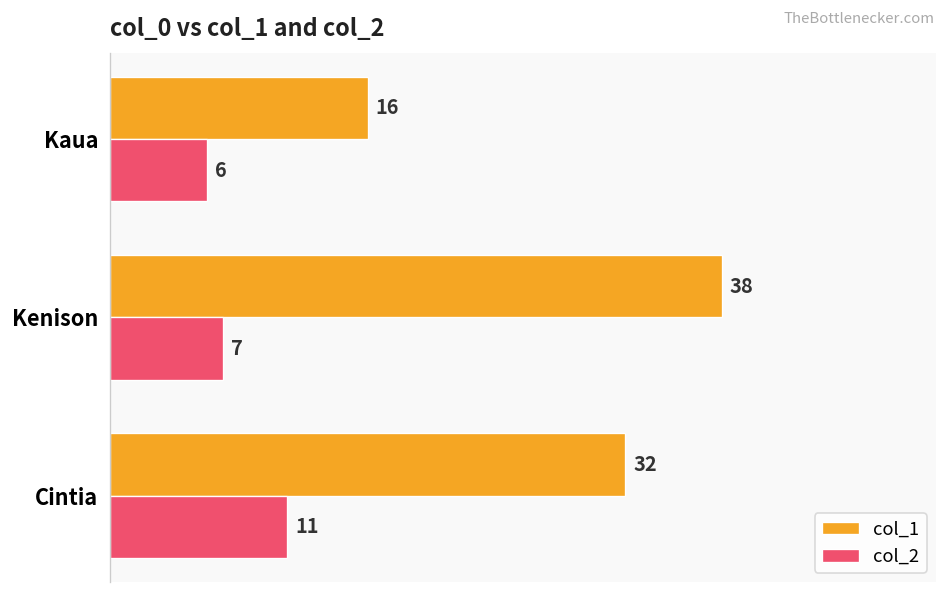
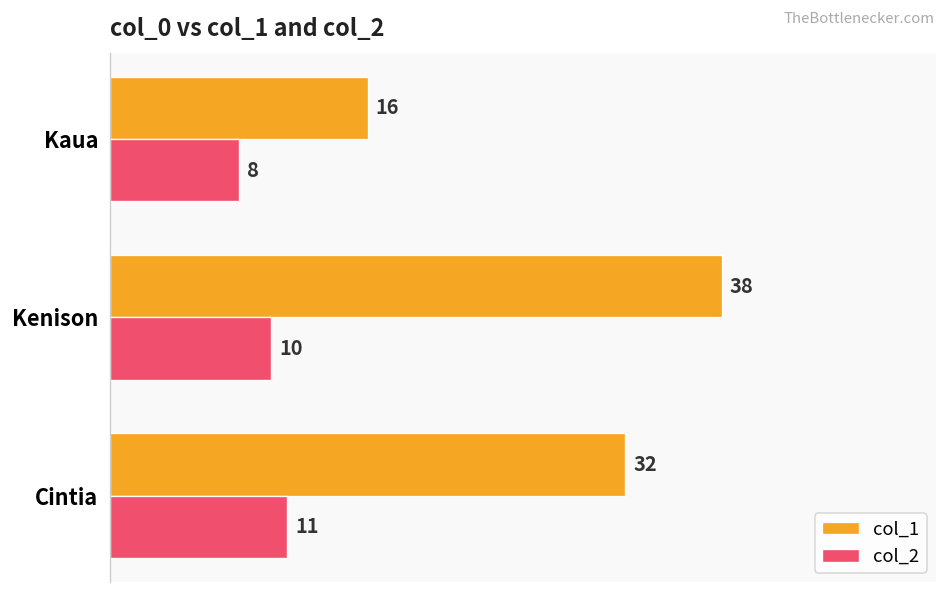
  {
    "col_1": {
      "Kaua": 16,
      "Kenison": 38,
      "Cintia": 32
    },
    "col_2": {
-     "Kaua": 6,
-     "Kenison": 7,
+     "Kaua": 8,
+     "Kenison": 10,
      "Cintia": 11
    }
  }
